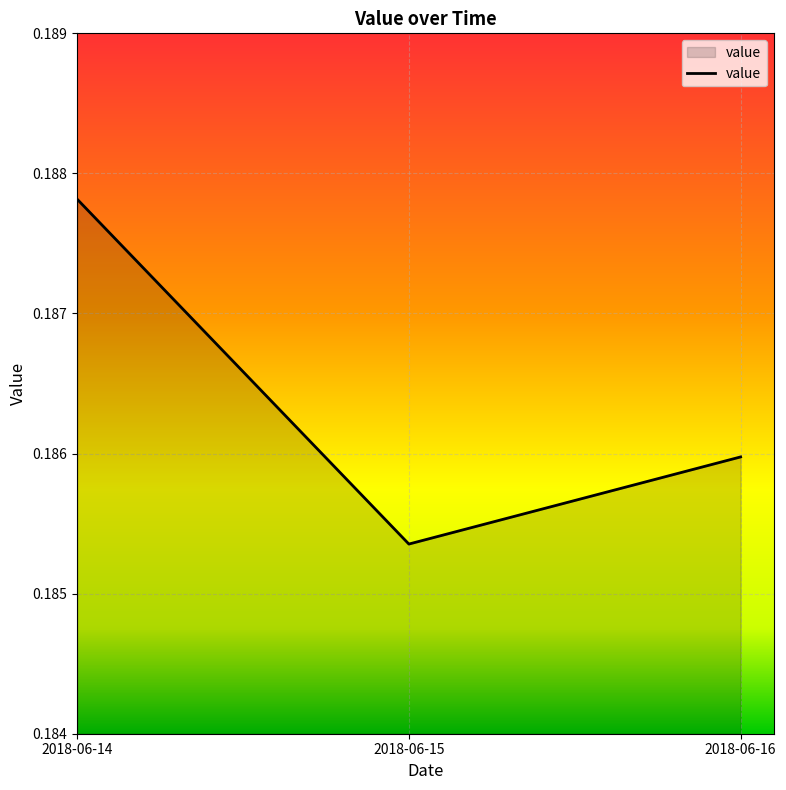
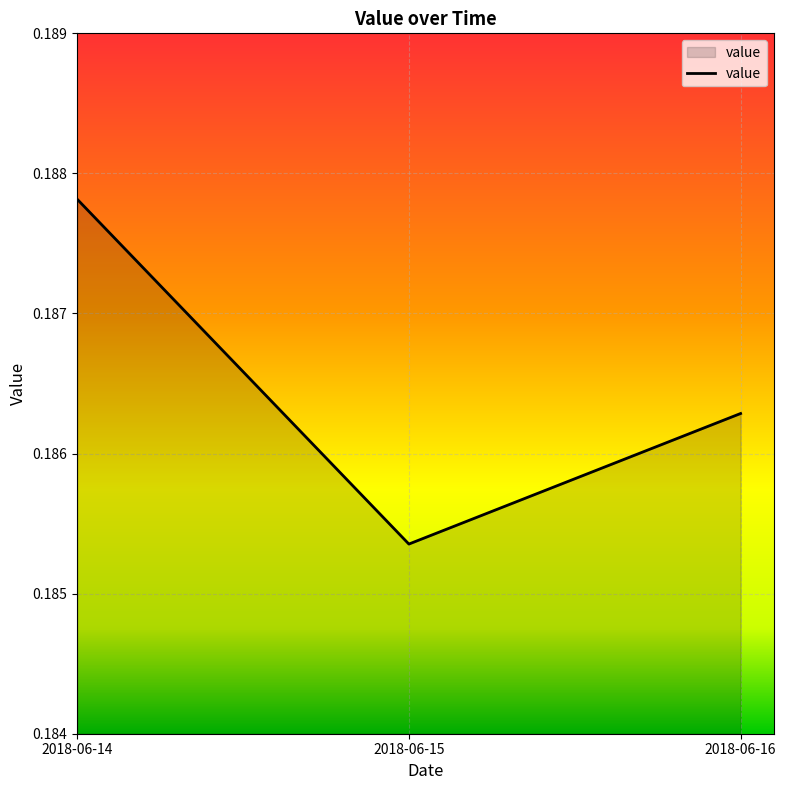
  {
    "2018-06-14": 0.18782,
    "2018-06-15": 0.18535,
-   "2018-06-16": 0.18598
+   "2018-06-16": 0.18629
  }
